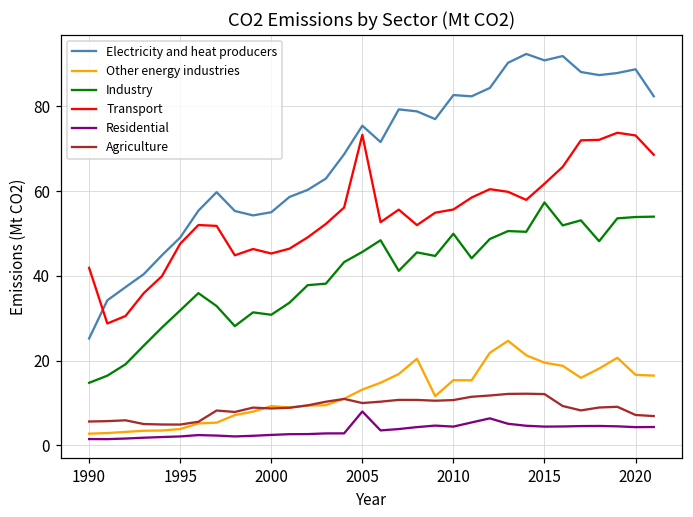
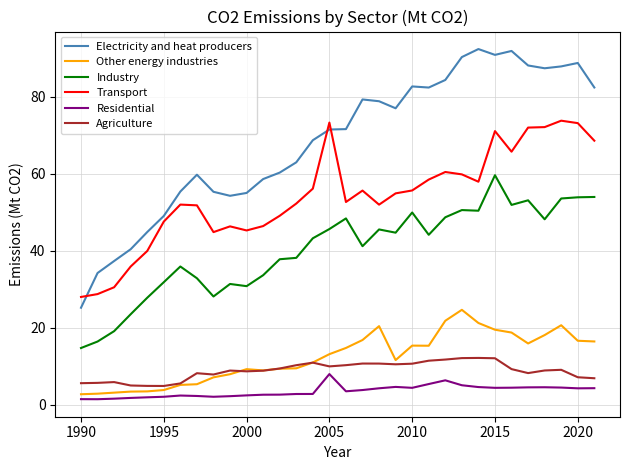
  {
    "Electricity and heat producers": {
      "1990": 25,
      "1995": 49,
      "2000": 55,
-     "2005": 75,
+     "2005": 71,
      "2010": 83,
      "2015": 91,
      "2020": 89
    },
    "Other energy industries": {
      "1990": 3,
      "1995": 4,
      "2005": 13,
      "2010": 15,
      "2015": 19,
      "2020": 17
    },
    "Industry": {
      "1990": 15,
      "1995": 32,
      "2000": 31,
      "2005": 46,
      "2010": 50,
-     "2015": 57,
+     "2015": 60,
      "2020": 54
    },
    "Transport": {
-     "1990": 42,
+     "1990": 28,
      "1995": 48,
      "2000": 45,
      "2005": 73,
      "2010": 56,
-     "2015": 62,
+     "2015": 71,
      "2020": 73
    },
    "Residential": {
      "1990": 1,
      "1995": 2,
      "2000": 2,
      "2005": 8,
      "2010": 4,
      "2015": 4,
      "2020": 4
    },
    "Agriculture": {
      "1990": 6,
      "1995": 5,
      "2005": 10,
      "2010": 11,
      "2015": 12,
      "2020": 7
    }
  }
